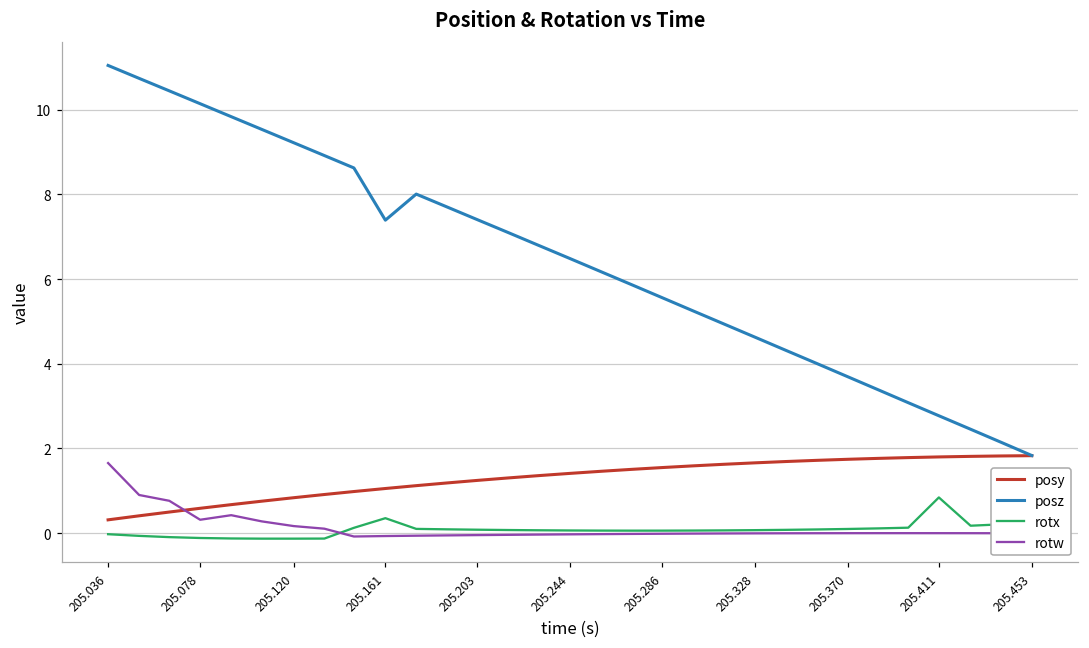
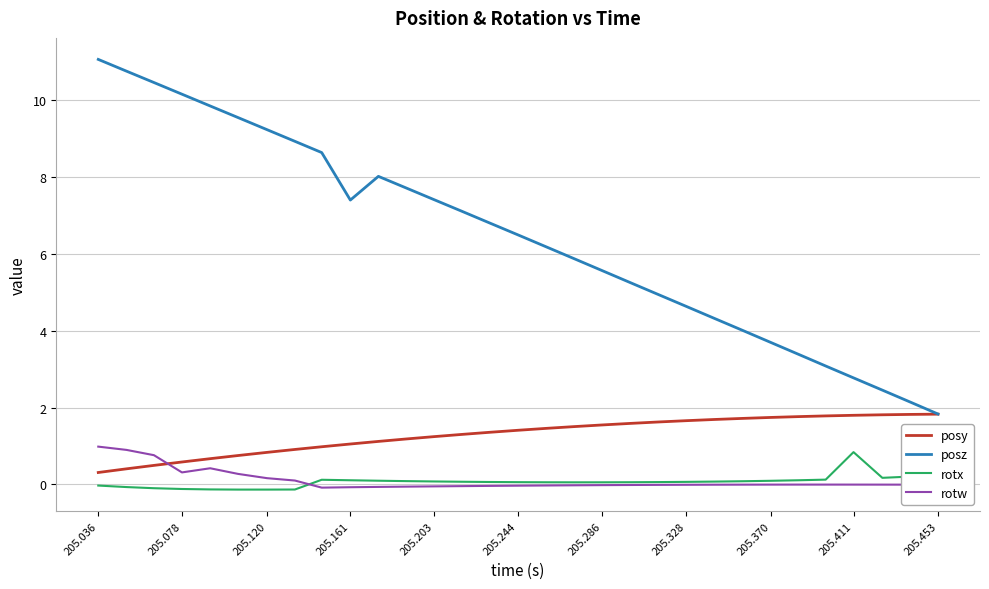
  {
    "posy": {
      "205.036": 0.3,
      "205.078": 0.6,
      "205.120": 0.8,
      "205.161": 1.1,
      "205.203": 1.2,
      "205.244": 1.4,
      "205.286": 1.5,
      "205.328": 1.7,
      "205.370": 1.7,
      "205.411": 1.8
    },
    "posz": {
      "205.036": 11.0,
      "205.078": 10.1,
      "205.120": 9.2,
      "205.161": 7.4,
      "205.203": 7.4,
      "205.244": 6.5,
      "205.286": 5.6,
      "205.328": 4.6,
      "205.370": 3.7,
      "205.411": 2.8
    },
    "rotx": {
      "205.036": 0.0,
      "205.078": -0.1,
      "205.120": -0.1,
-     "205.161": 0.4,
+     "205.161": 0.1,
      "205.203": 0.1,
      "205.244": 0.1,
      "205.286": 0.1,
      "205.328": 0.1,
      "205.370": 0.1,
      "205.411": 0.8
    },
    "rotw": {
-     "205.036": 1.7,
+     "205.036": 1.0,
      "205.078": 0.3,
      "205.120": 0.2,
      "205.161": -0.1,
      "205.203": 0.0,
      "205.244": 0.0,
      "205.286": 0.0,
      "205.328": 0.0,
      "205.370": 0.0,
      "205.411": 0.0
    }
  }
